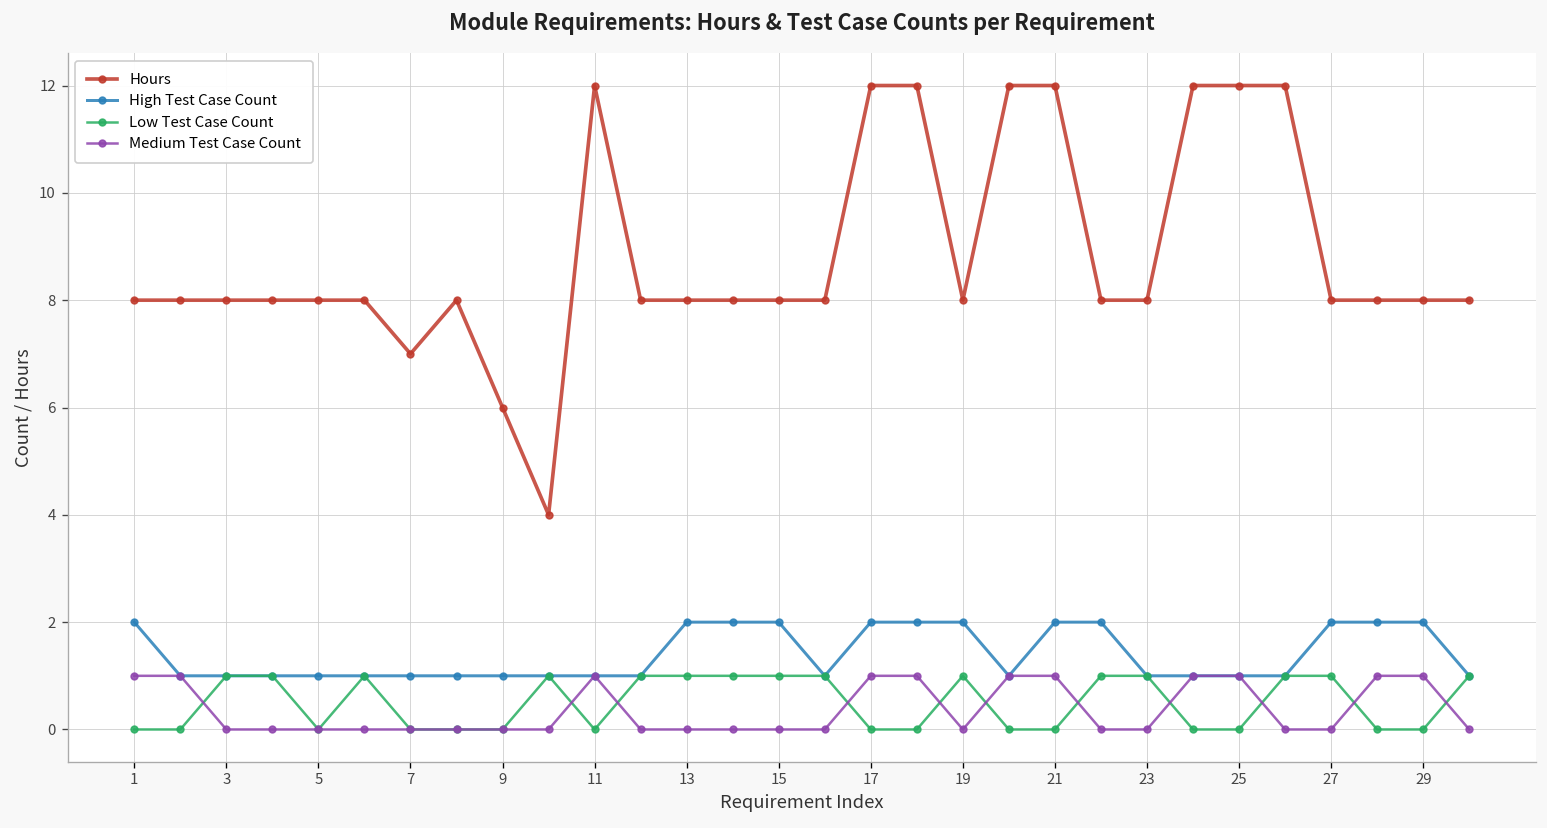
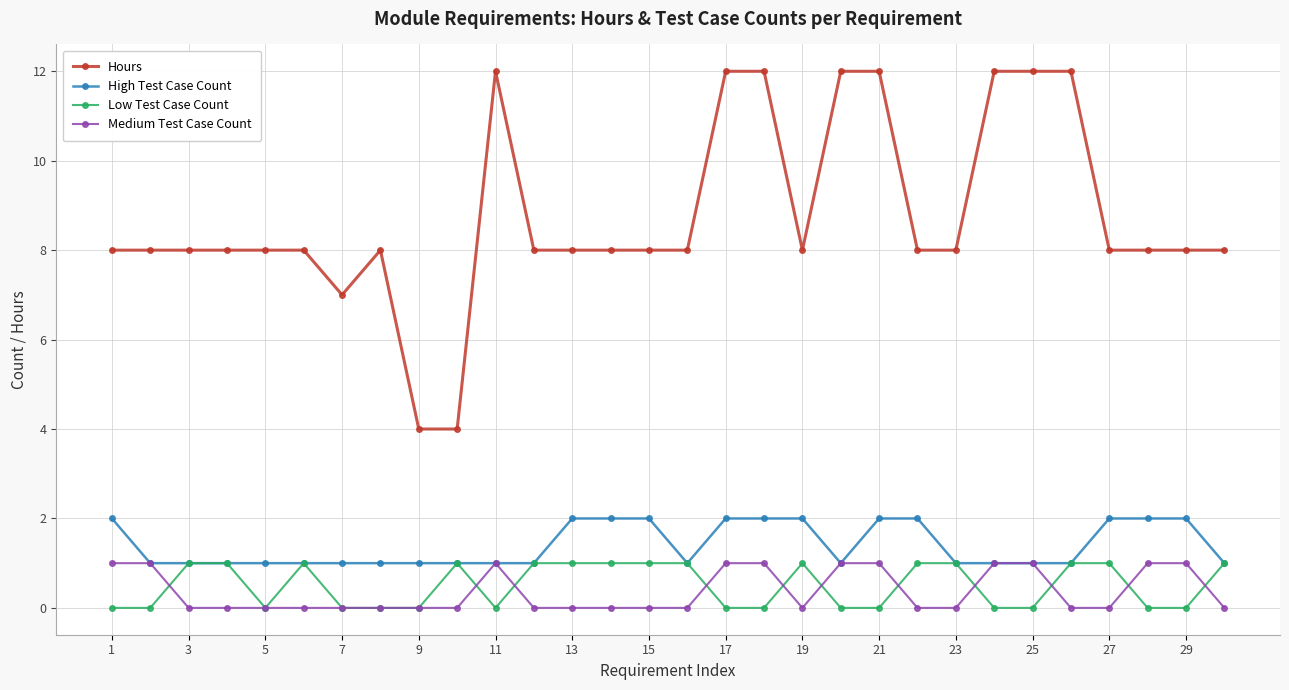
  {
    "Hours": {
      "1": 8,
      "3": 8,
      "5": 8,
      "7": 7,
-     "9": 6,
+     "9": 4,
      "11": 12,
      "13": 8,
      "15": 8,
      "17": 12,
      "19": 8,
      "21": 12,
      "23": 8,
      "25": 12,
      "27": 8,
      "29": 8
    },
    "High Test Case Count": {
      "1": 2,
      "5": 1,
      "7": 1,
      "9": 1,
      "13": 2,
      "15": 2,
      "17": 2,
      "19": 2,
      "21": 2,
      "27": 2,
      "29": 2
    },
    "Low Test Case Count": {
      "1": 0,
      "11": 0,
      "13": 1,
      "15": 1,
      "17": 0,
      "19": 1,
      "21": 0,
      "25": 0,
      "27": 1,
      "29": 0
    },
    "Medium Test Case Count": {
      "1": 1,
      "3": 0,
      "13": 0,
      "15": 0,
      "17": 1,
      "19": 0,
      "21": 1,
      "23": 0,
      "27": 0,
      "29": 1
    }
  }
